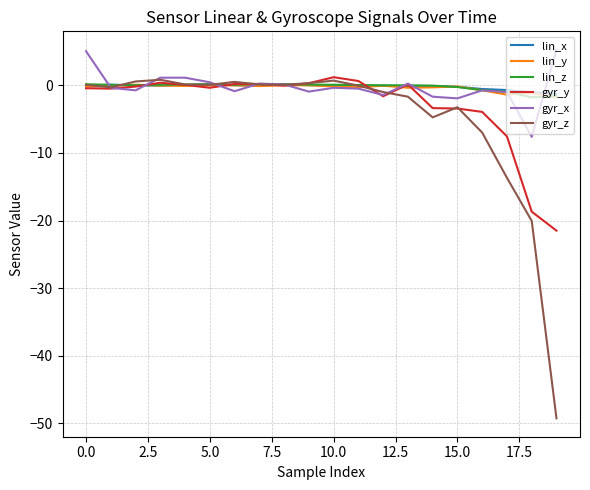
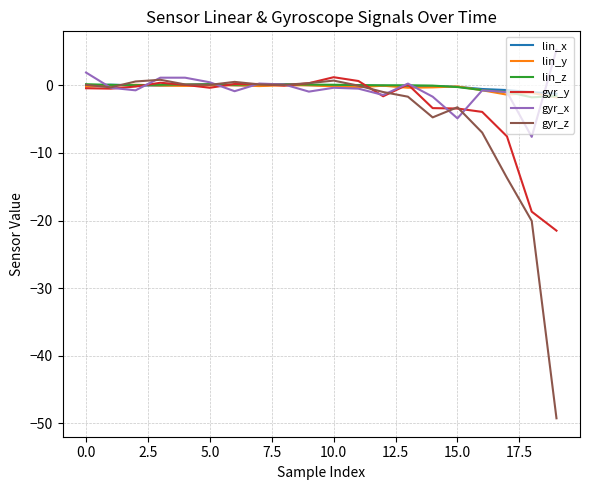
  {
    "gyr_y": {
      "10.0": 1
    },
    "gyr_x": {
-     "0.0": 5,
-     "15.0": -2
+     "0.0": 2,
+     "15.0": -5
    },
    "gyr_z": {
      "10.0": 1
    }
  }
